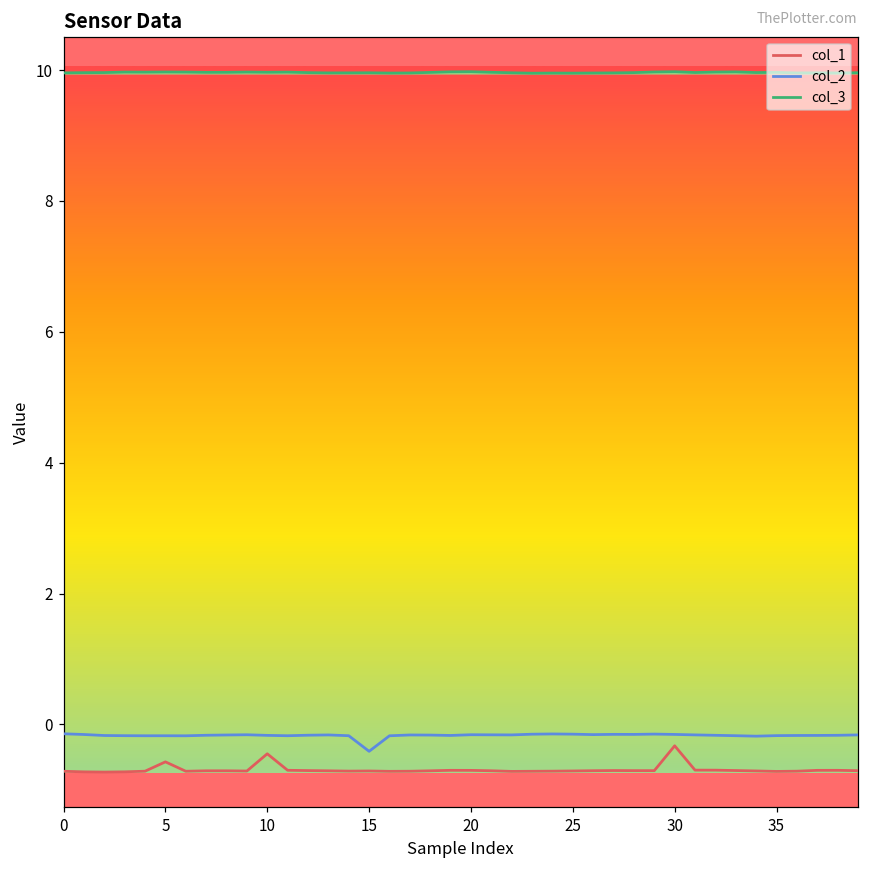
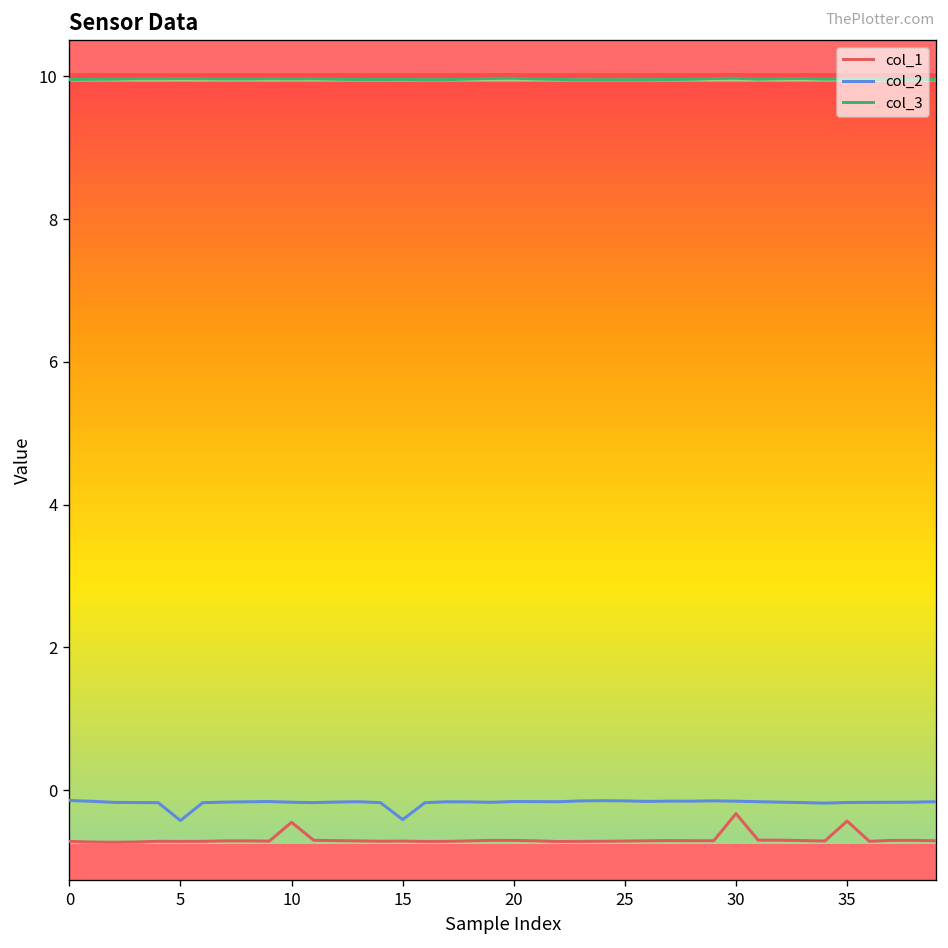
  {
    "col_1": {
      "0": -0.7,
-     "5": -0.6,
+     "5": -0.7,
      "10": -0.4,
      "15": -0.7,
      "20": -0.7,
      "25": -0.7,
      "30": -0.3,
-     "35": -0.7
+     "35": -0.4
    },
    "col_2": {
      "0": -0.1,
-     "5": -0.2,
+     "5": -0.4,
      "10": -0.2,
      "15": -0.4,
      "20": -0.2,
      "25": -0.1,
      "30": -0.2,
      "35": -0.2
    },
    "col_3": {
      "5": 10.0,
      "10": 10.0,
      "20": 10.0,
      "30": 10.0
    }
  }
